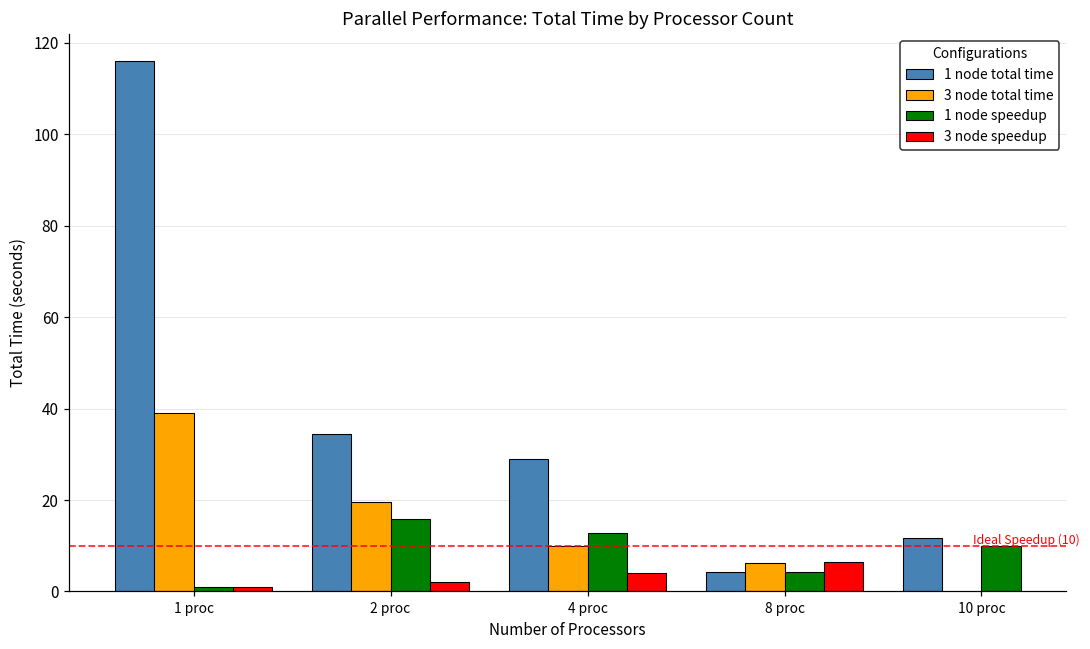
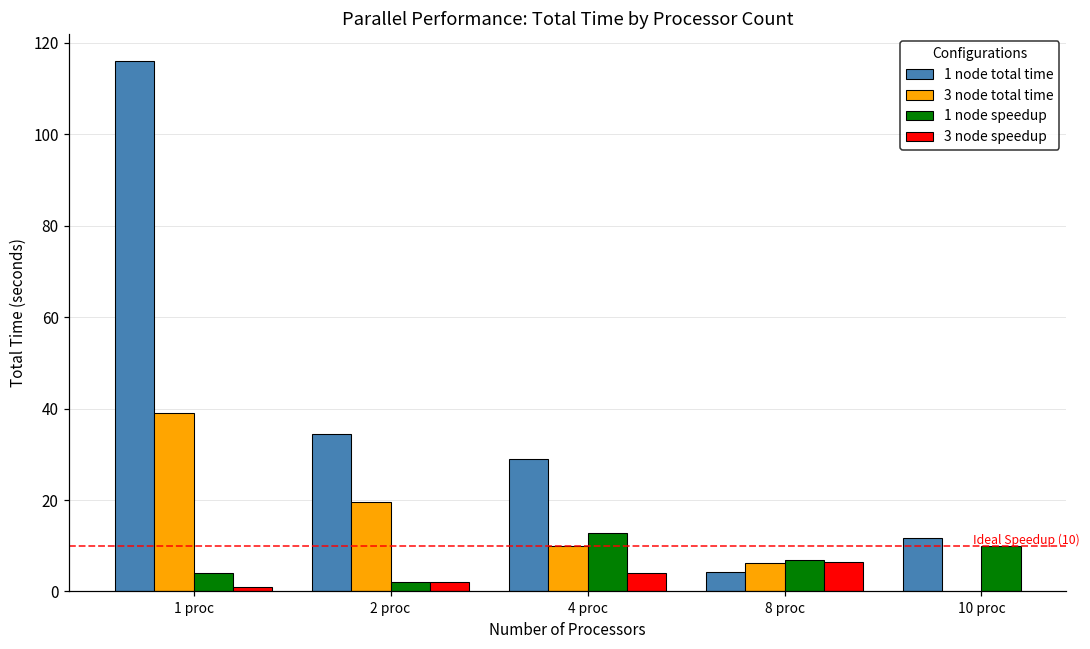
  {
    "1 node total time": {
      "1 proc": 116,
      "2 proc": 35,
      "4 proc": 29,
      "8 proc": 4,
      "10 proc": 12
    },
    "1 node speedup": {
-     "1 proc": 1,
-     "2 proc": 16,
+     "1 proc": 4,
+     "2 proc": 2,
      "4 proc": 13,
-     "8 proc": 4
+     "8 proc": 7
    }
  }
